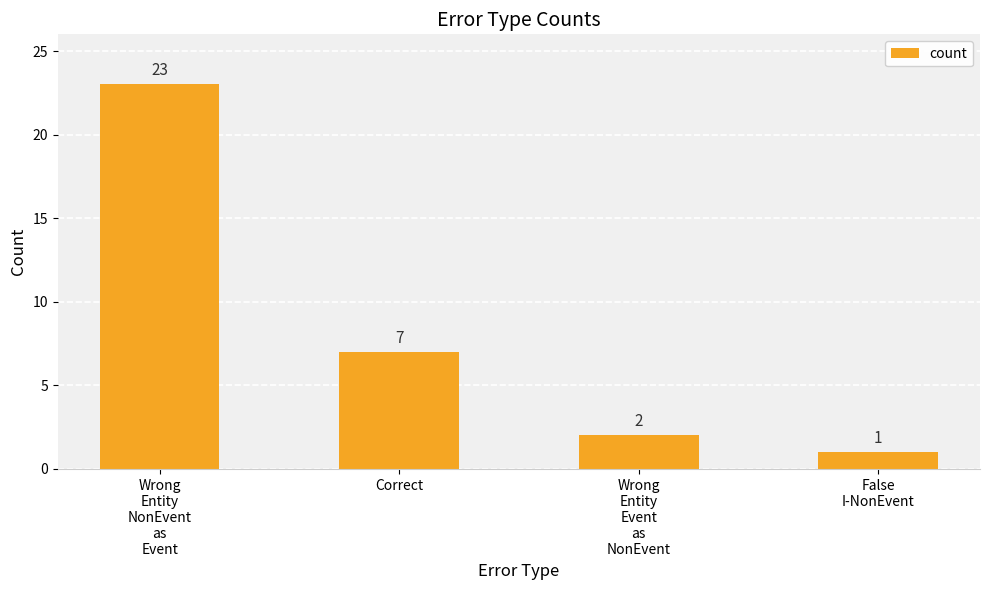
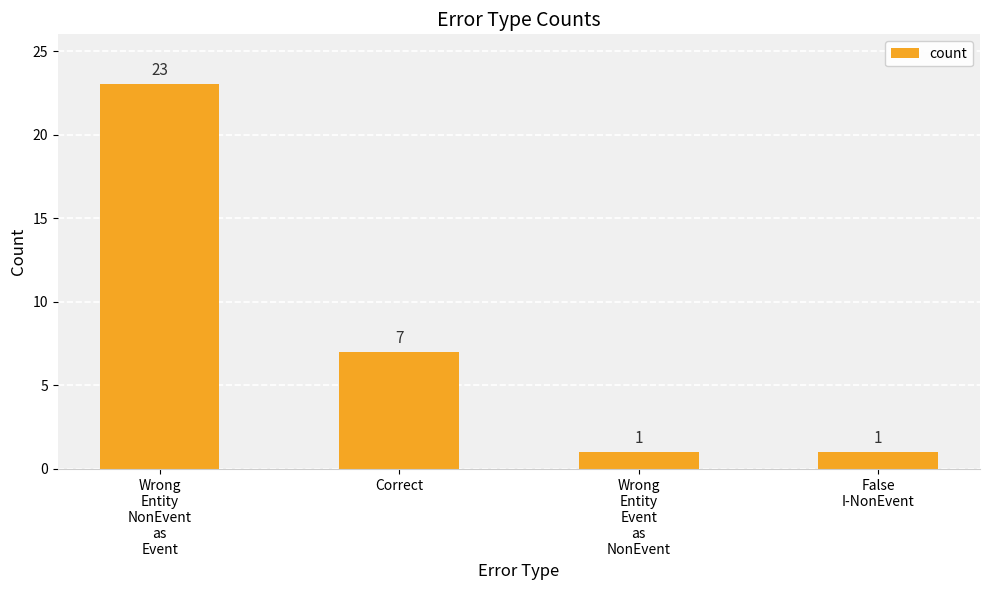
  {
    "Wrong Entity NonEvent as Event": 23,
    "Correct": 7,
-   "Wrong Entity Event as NonEvent": 2,
+   "Wrong Entity Event as NonEvent": 1,
    "False I-NonEvent": 1
  }
